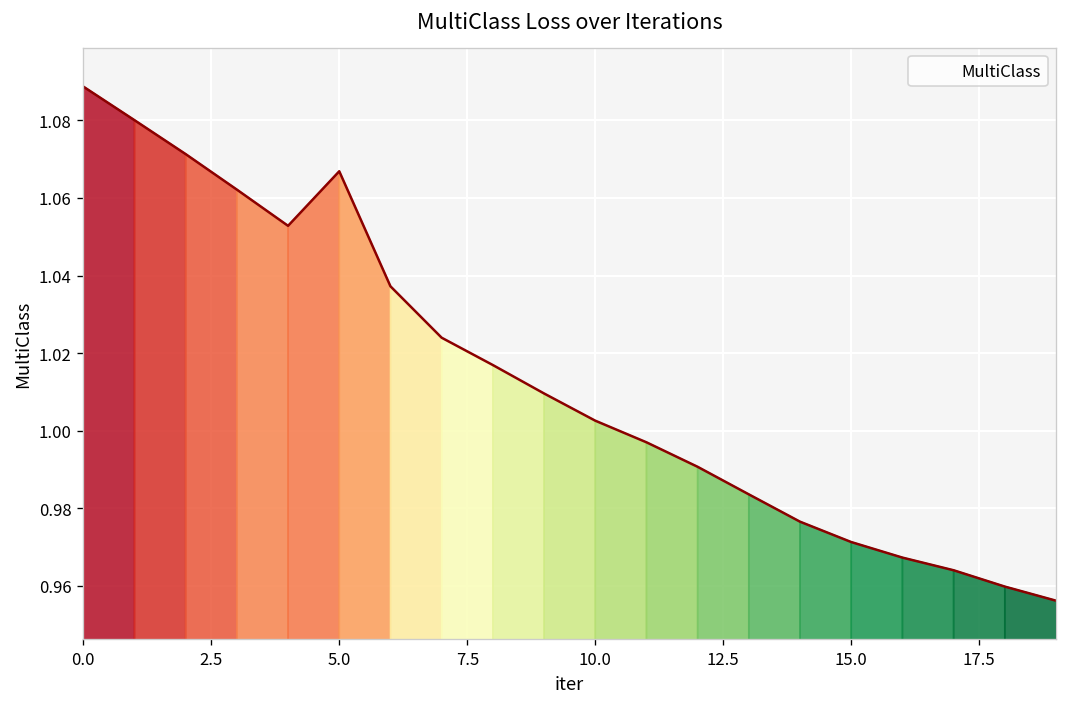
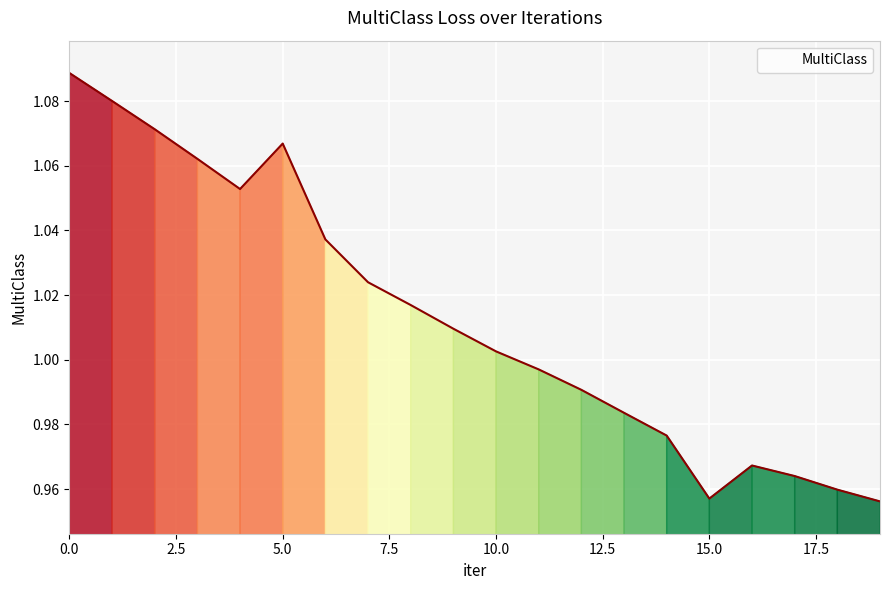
  {
    "MultiClass": {
-     "15.0": 0.971
+     "15.0": 0.957
    }
  }
